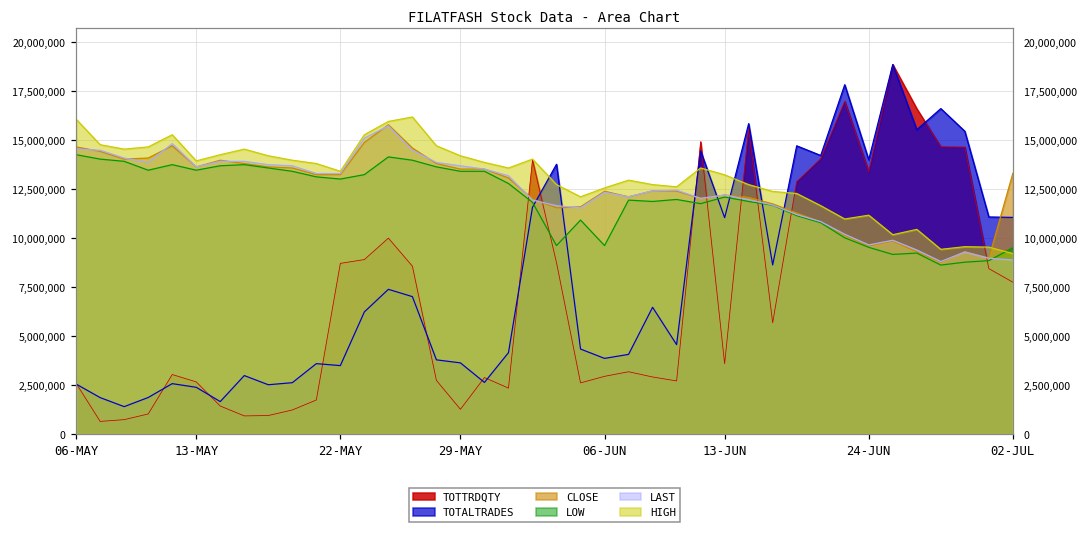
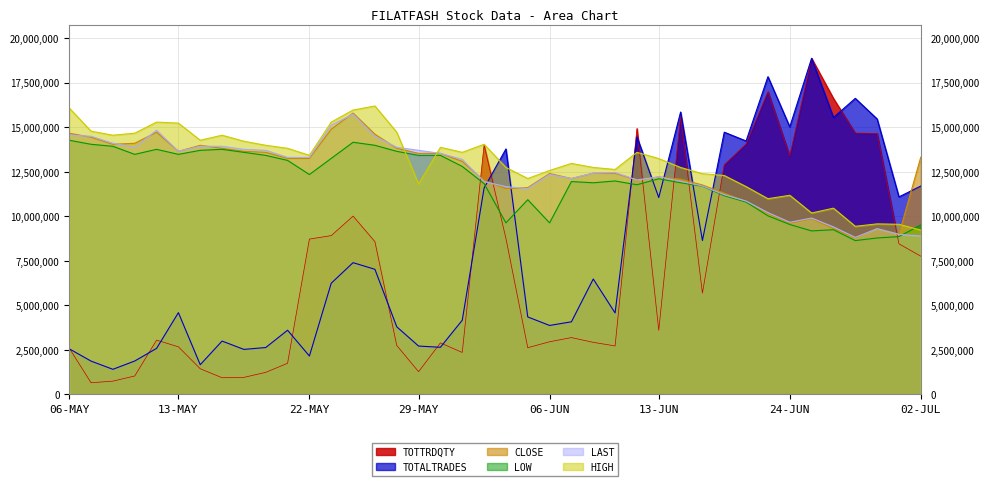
  {
    "TOTTRDQTY": {
      "13-MAY": "2,700,000",
      "22-MAY": "8,700,000",
      "29-MAY": "1,300,000",
      "06-JUN": "2,900,000",
      "13-JUN": "3,600,000",
      "24-JUN": "13,400,000",
      "02-JUL": "7,800,000"
    },
    "TOTALTRADES": {
-     "13-MAY": "2,400,000",
-     "22-MAY": "3,500,000",
-     "29-MAY": "3,600,000",
+     "13-MAY": "4,600,000",
+     "22-MAY": "2,100,000",
+     "29-MAY": "2,700,000",
      "06-JUN": "3,900,000",
      "13-JUN": "11,000,000",
-     "24-JUN": "14,000,000",
-     "02-JUL": "11,100,000"
+     "24-JUN": "15,000,000",
+     "02-JUL": "11,700,000"
    },
    "CLOSE": {
      "02-JUL": "13,300,000"
    },
    "LOW": {
      "06-MAY": "14,300,000",
      "13-MAY": "13,500,000",
-     "22-MAY": "13,000,000",
+     "22-MAY": "12,300,000",
      "06-JUN": "9,600,000",
      "02-JUL": "9,500,000"
    },
    "LAST": {
      "29-MAY": "13,700,000",
      "02-JUL": "8,900,000"
    },
    "HIGH": {
      "06-MAY": "16,100,000",
-     "13-MAY": "13,900,000",
-     "29-MAY": "14,200,000",
+     "13-MAY": "15,200,000",
+     "29-MAY": "11,800,000",
      "06-JUN": "12,600,000",
      "13-JUN": "13,200,000",
      "24-JUN": "11,200,000",
      "02-JUL": "9,200,000"
    }
  }
